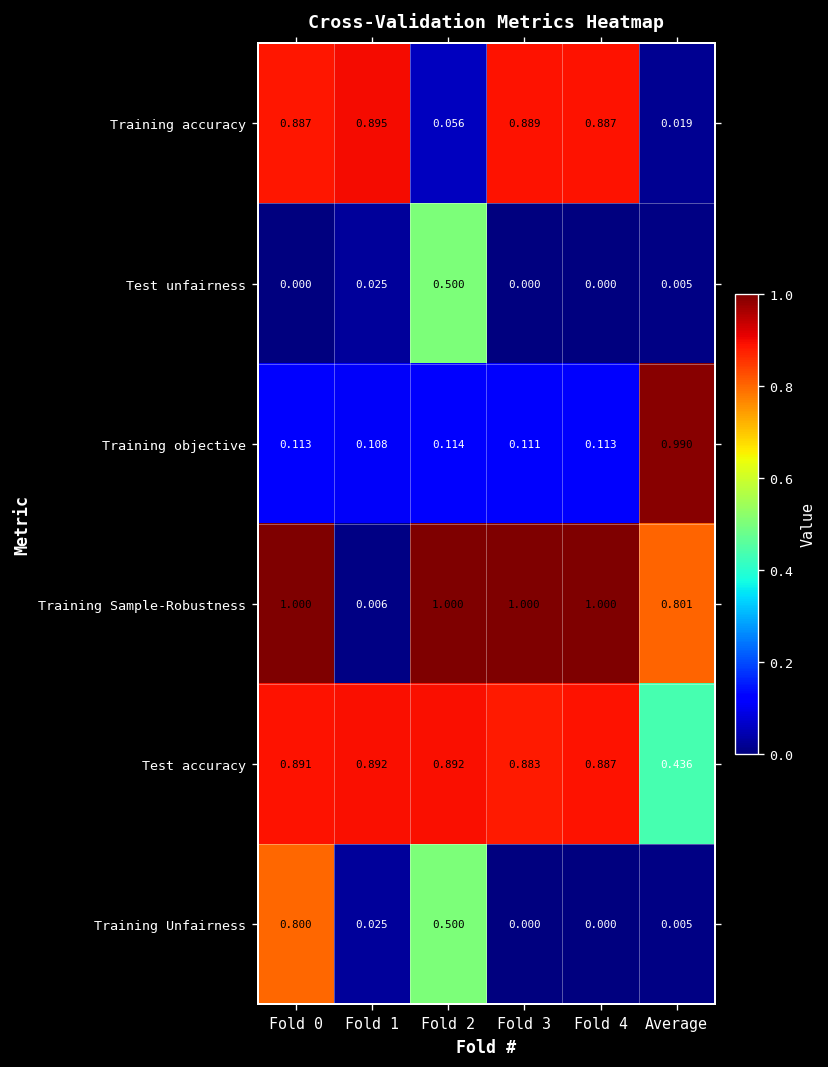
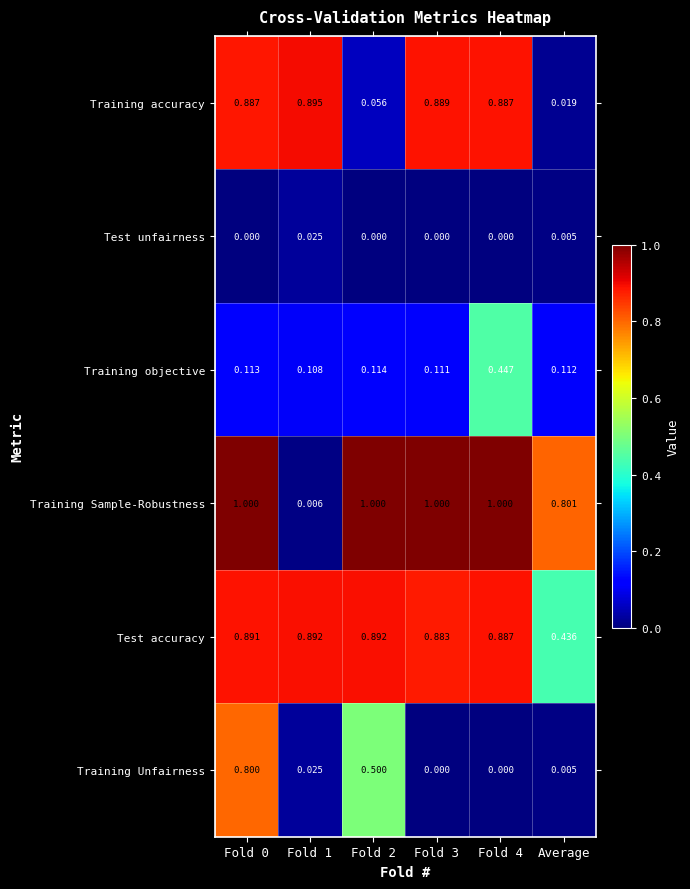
  {
    "Training accuracy": {
      "Fold 0": 0.887,
      "Fold 1": 0.895,
      "Fold 2": 0.056,
      "Fold 3": 0.889,
      "Fold 4": 0.887,
      "Average": 0.019
    },
    "Test unfairness": {
      "Fold 0": 0.000,
      "Fold 1": 0.025,
-     "Fold 2": 0.500,
+     "Fold 2": 0.000,
      "Fold 3": 0.000,
      "Fold 4": 0.000,
      "Average": 0.005
    },
    "Training objective": {
      "Fold 0": 0.113,
      "Fold 1": 0.108,
      "Fold 2": 0.114,
      "Fold 3": 0.111,
-     "Fold 4": 0.113,
-     "Average": 0.990
+     "Fold 4": 0.447,
+     "Average": 0.112
    },
    "Training Sample-Robustness": {
      "Fold 0": 1.000,
      "Fold 1": 0.006,
      "Fold 2": 1.000,
      "Fold 3": 1.000,
      "Fold 4": 1.000,
      "Average": 0.801
    },
    "Test accuracy": {
      "Fold 0": 0.891,
      "Fold 1": 0.892,
      "Fold 2": 0.892,
      "Fold 3": 0.883,
      "Fold 4": 0.887,
      "Average": 0.436
    },
    "Training Unfairness": {
      "Fold 0": 0.800,
      "Fold 1": 0.025,
      "Fold 2": 0.500,
      "Fold 3": 0.000,
      "Fold 4": 0.000,
      "Average": 0.005
    }
  }
